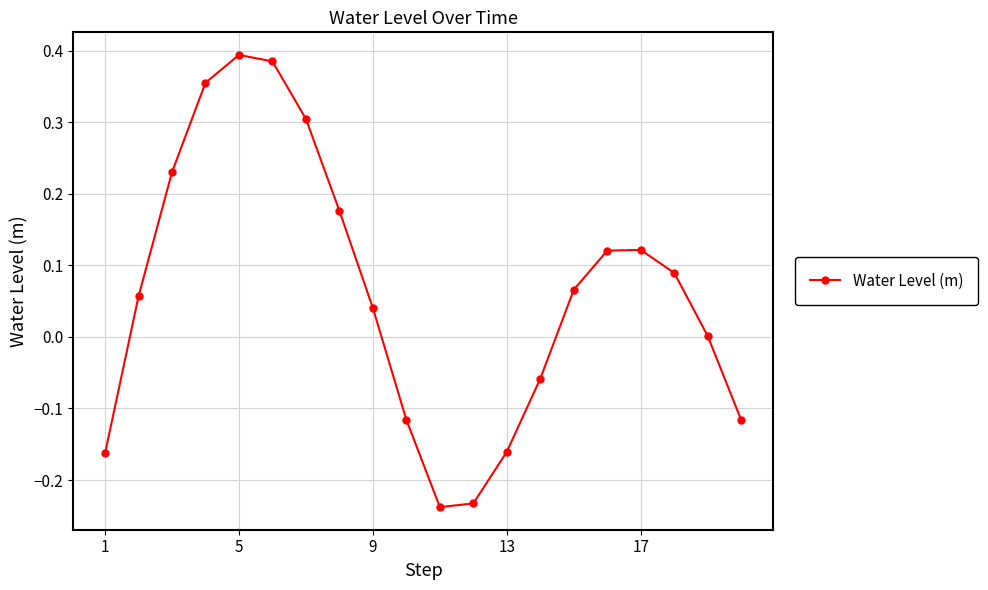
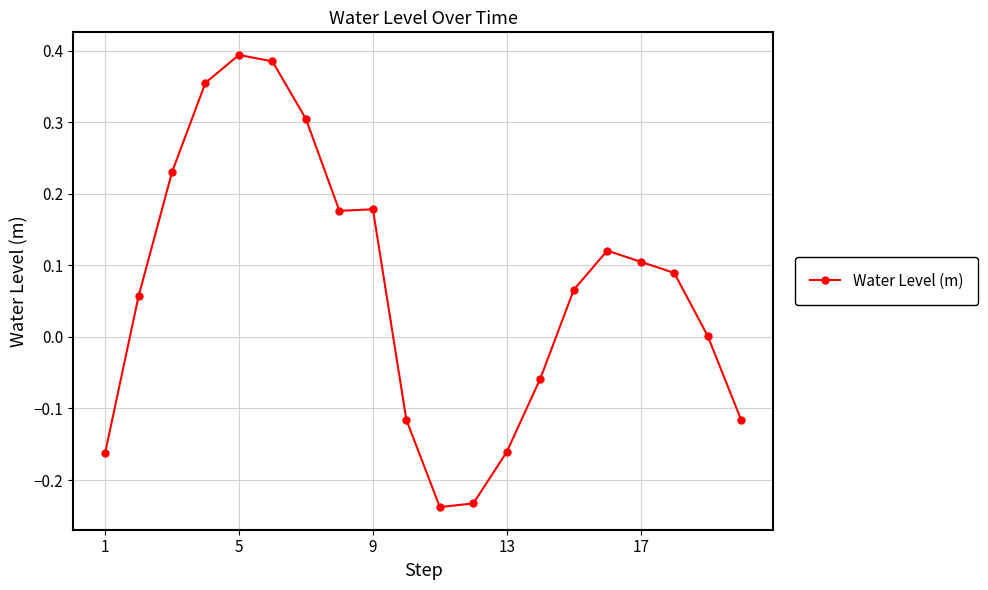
  {
    "1": -0.16,
    "5": 0.39,
-   "9": 0.04,
+   "9": 0.18,
    "13": -0.16,
-   "17": 0.12
+   "17": 0.10
  }
